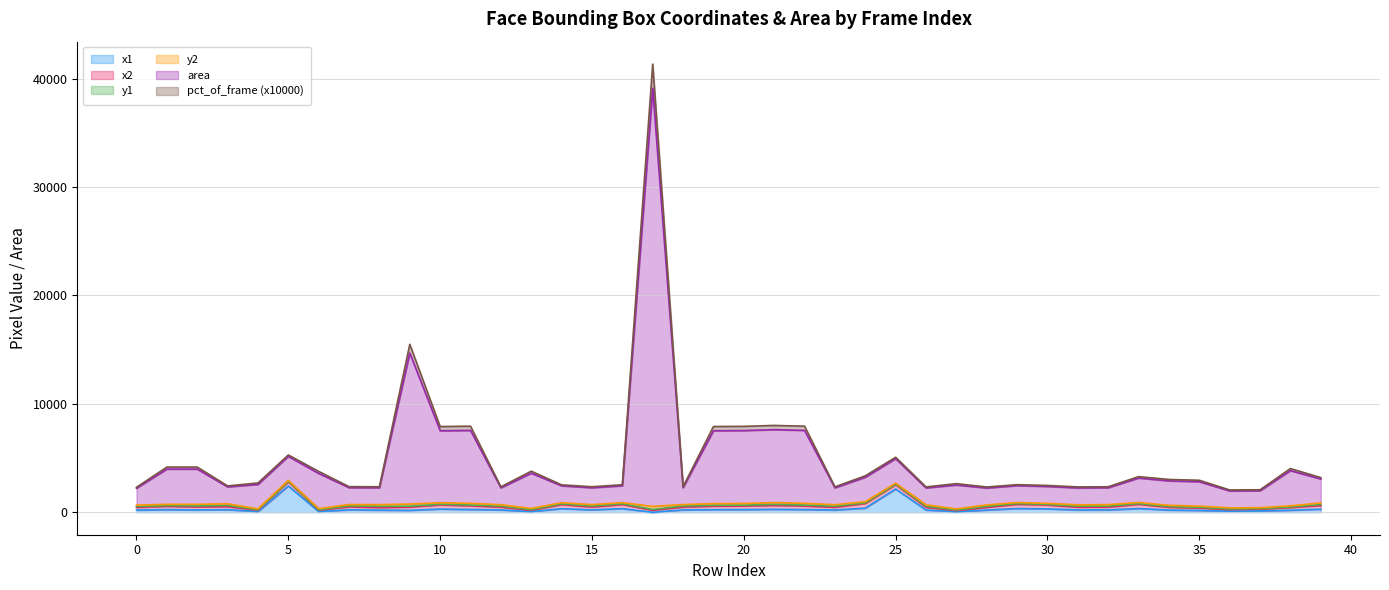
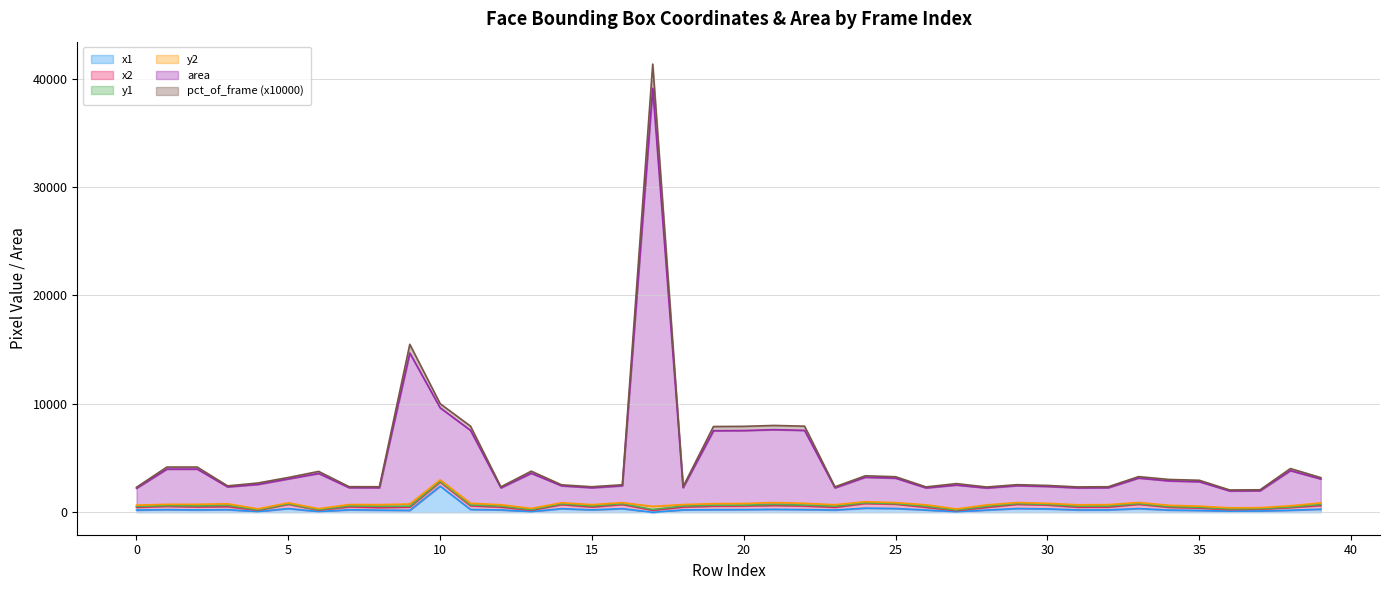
  {
    "x1": {
      "0": 200,
-     "5": 2400,
-     "10": 300,
+     "5": 300,
+     "10": 2400,
      "15": 200,
      "20": 300,
-     "25": 2100,
+     "25": 400,
      "30": 300
    }
  }
